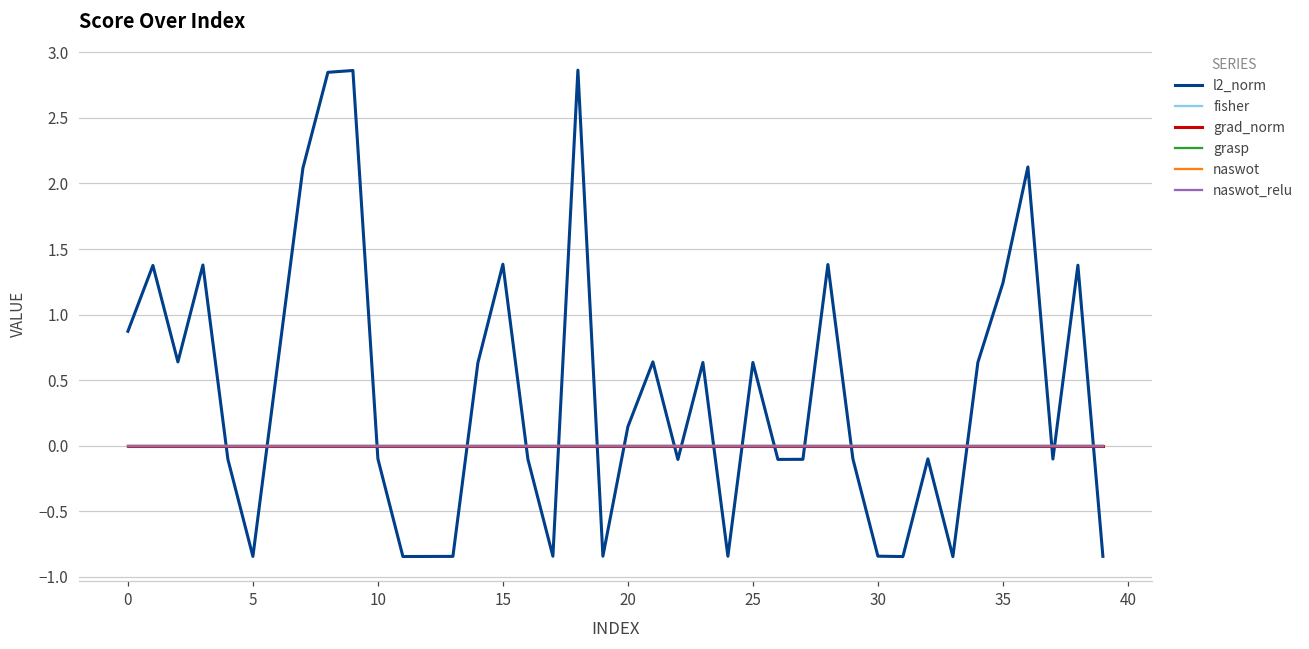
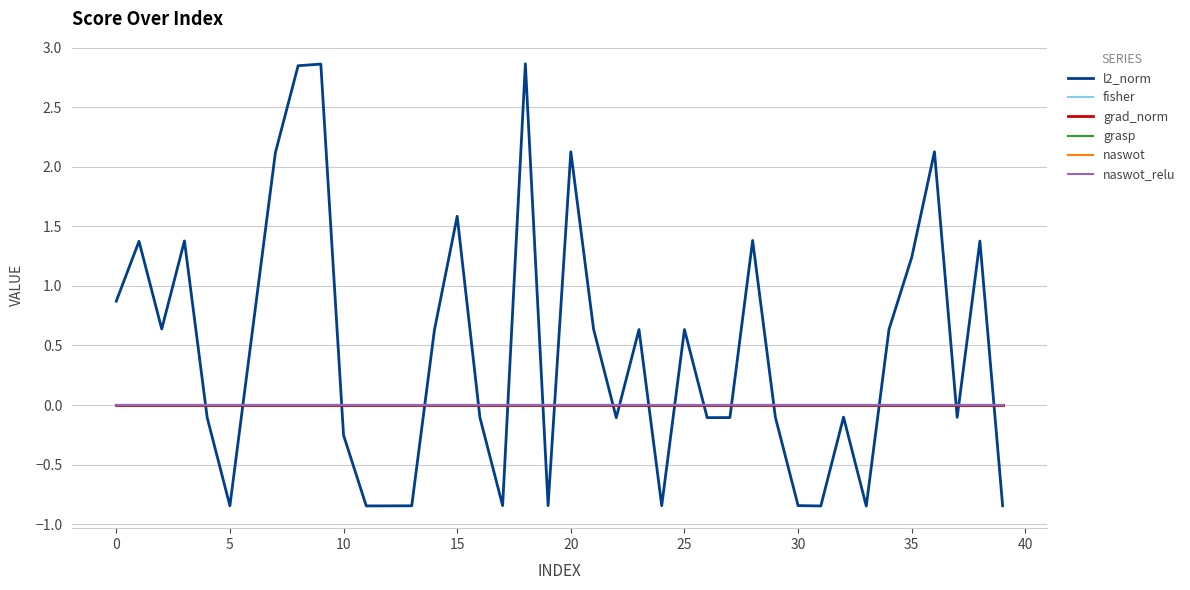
  {
    "l2_norm": {
      "0": 0.87,
      "5": -0.85,
-     "10": -0.10,
-     "15": 1.38,
-     "20": 0.14,
+     "10": -0.25,
+     "15": 1.59,
+     "20": 2.13,
      "25": 0.63,
      "30": -0.84,
      "35": 1.24
    },
    "naswot_relu": {
      "0": 0.00,
      "5": 0.00,
      "10": 0.00,
      "15": 0.00,
      "20": 0.00,
      "25": 0.00,
      "30": 0.00,
      "35": 0.00
    }
  }
